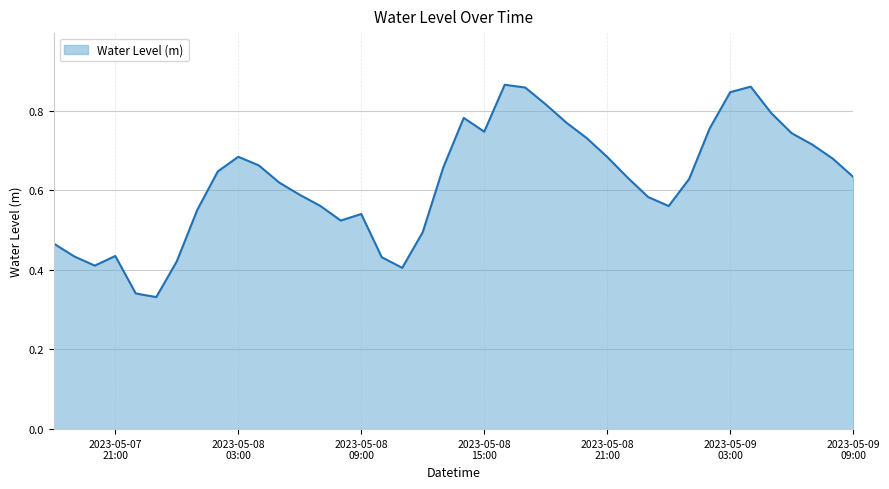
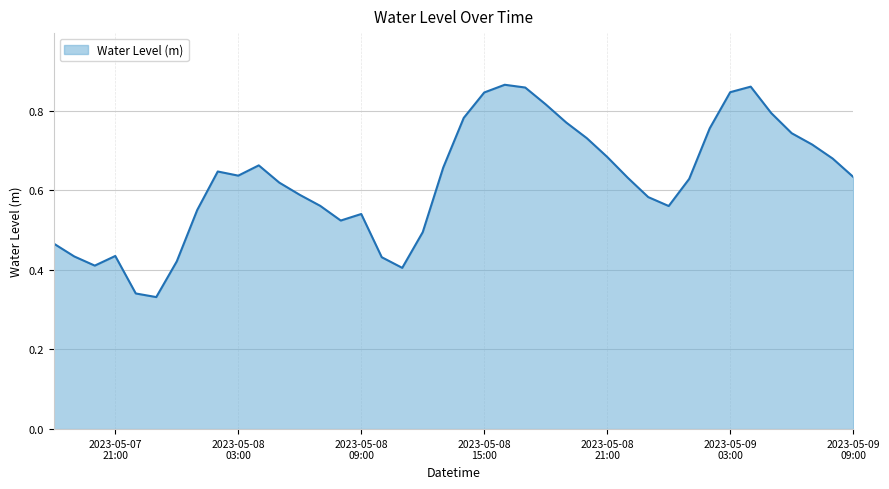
  {
    "2023-05-07 21:00": 0.43,
-   "2023-05-08 03:00": 0.68,
+   "2023-05-08 03:00": 0.64,
    "2023-05-08 09:00": 0.54,
-   "2023-05-08 15:00": 0.75,
+   "2023-05-08 15:00": 0.85,
    "2023-05-08 21:00": 0.68,
    "2023-05-09 03:00": 0.85,
    "2023-05-09 09:00": 0.63
  }
